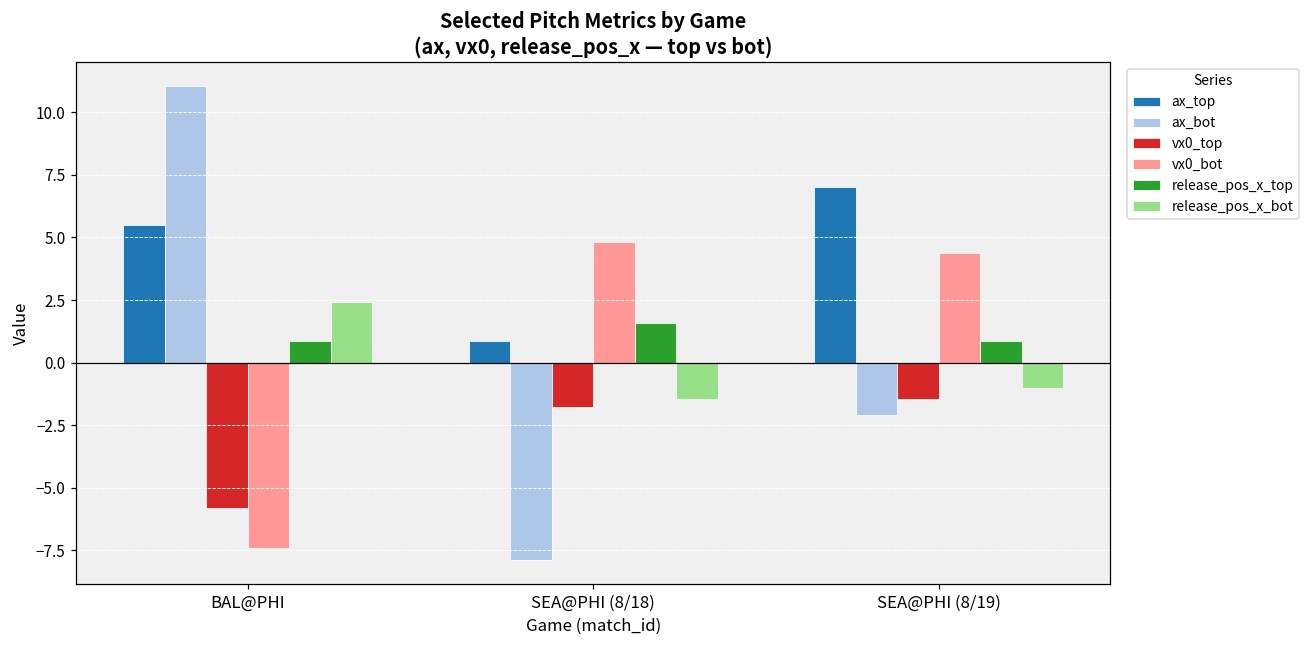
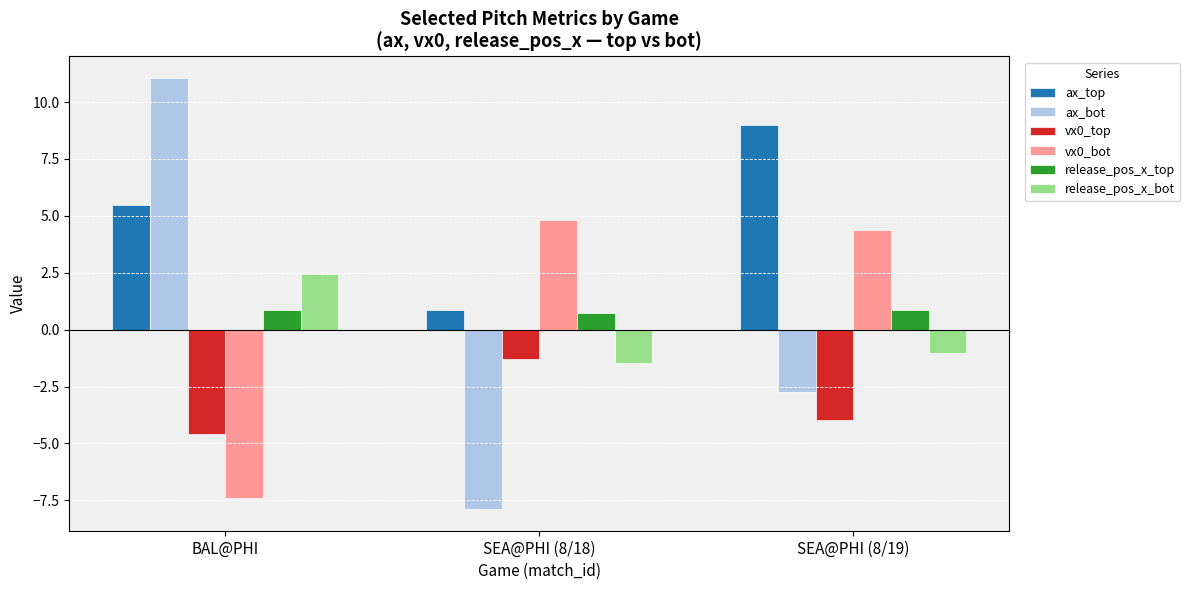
  {
    "ax_top": {
      "BAL@PHI": 5.5,
      "SEA@PHI (8/18)": 0.9,
-     "SEA@PHI (8/19)": 7.0
+     "SEA@PHI (8/19)": 9.0
    },
    "ax_bot": {
      "BAL@PHI": 11.1,
      "SEA@PHI (8/18)": -7.9,
-     "SEA@PHI (8/19)": -2.1
+     "SEA@PHI (8/19)": -2.8
    },
    "vx0_top": {
-     "BAL@PHI": -5.8,
-     "SEA@PHI (8/18)": -1.8,
-     "SEA@PHI (8/19)": -1.5
+     "BAL@PHI": -4.6,
+     "SEA@PHI (8/18)": -1.3,
+     "SEA@PHI (8/19)": -4.0
    },
    "vx0_bot": {
      "BAL@PHI": -7.4,
      "SEA@PHI (8/18)": 4.8,
      "SEA@PHI (8/19)": 4.4
    },
    "release_pos_x_top": {
      "BAL@PHI": 0.9,
-     "SEA@PHI (8/18)": 1.6,
+     "SEA@PHI (8/18)": 0.7,
      "SEA@PHI (8/19)": 0.9
    },
    "release_pos_x_bot": {
      "BAL@PHI": 2.4,
      "SEA@PHI (8/18)": -1.4,
      "SEA@PHI (8/19)": -1.0
    }
  }
